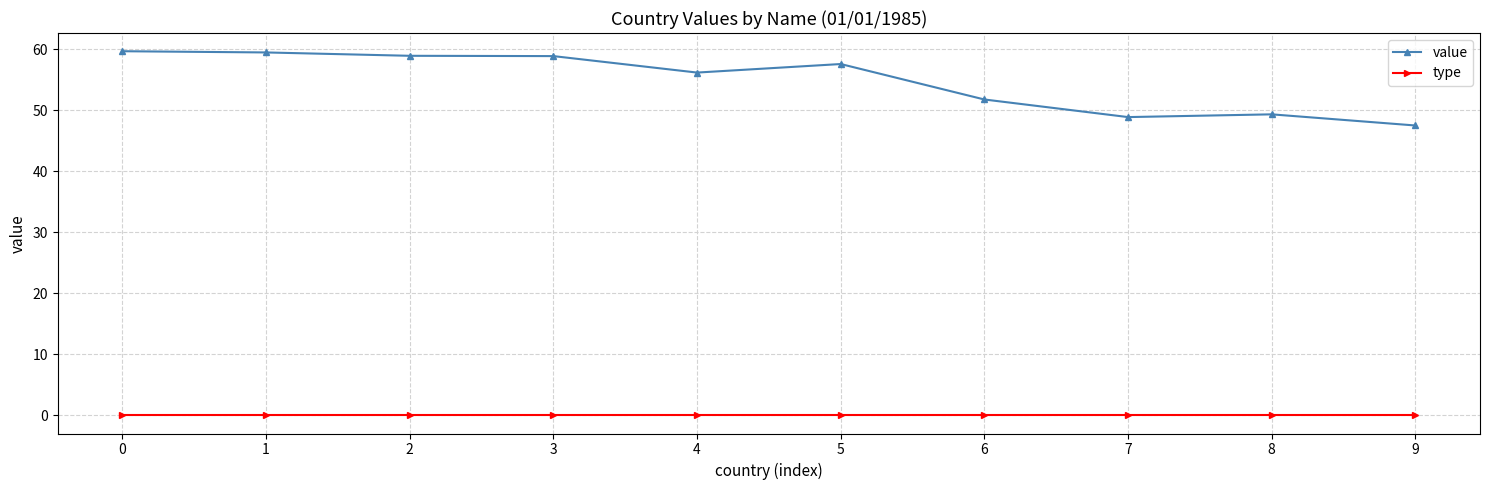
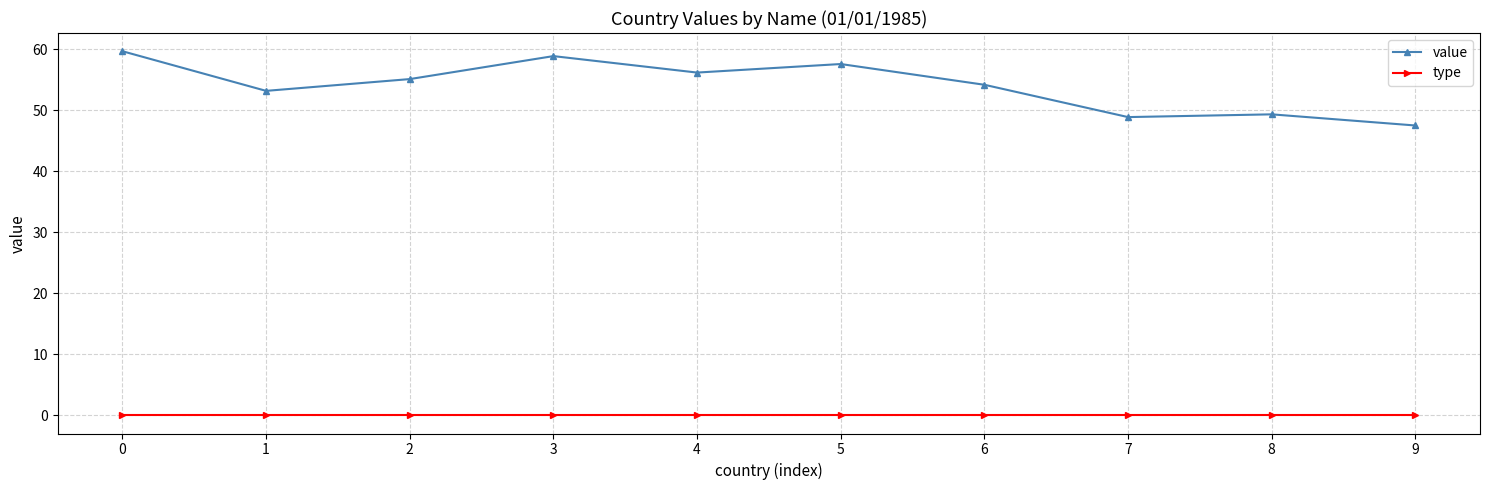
  {
    "value": {
      "0": 60,
-     "1": 60,
-     "2": 59,
+     "1": 53,
+     "2": 55,
      "3": 59,
      "4": 56,
      "5": 58,
-     "6": 52,
+     "6": 54,
      "7": 49,
      "8": 49,
      "9": 48
    },
    "type": {
      "0": 0,
      "1": 0,
      "2": 0,
      "3": 0,
      "4": 0,
      "5": 0,
      "6": 0,
      "7": 0,
      "8": 0,
      "9": 0
    }
  }
